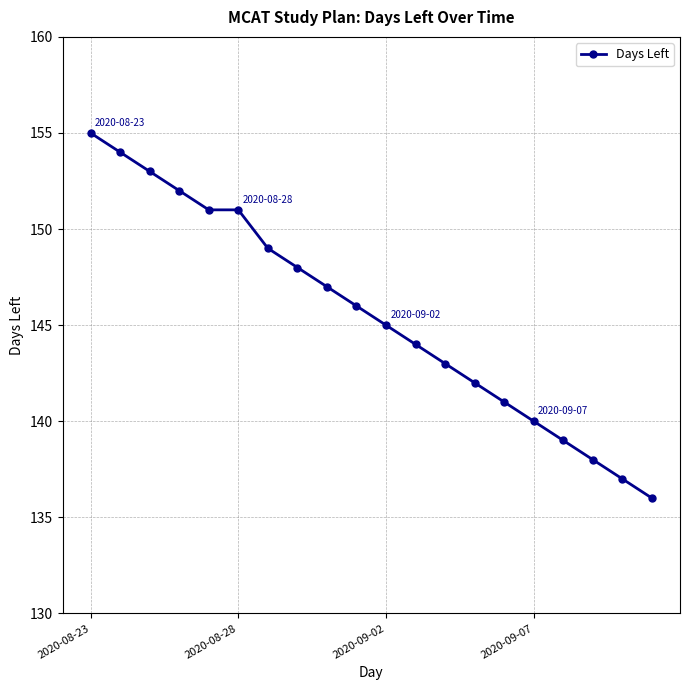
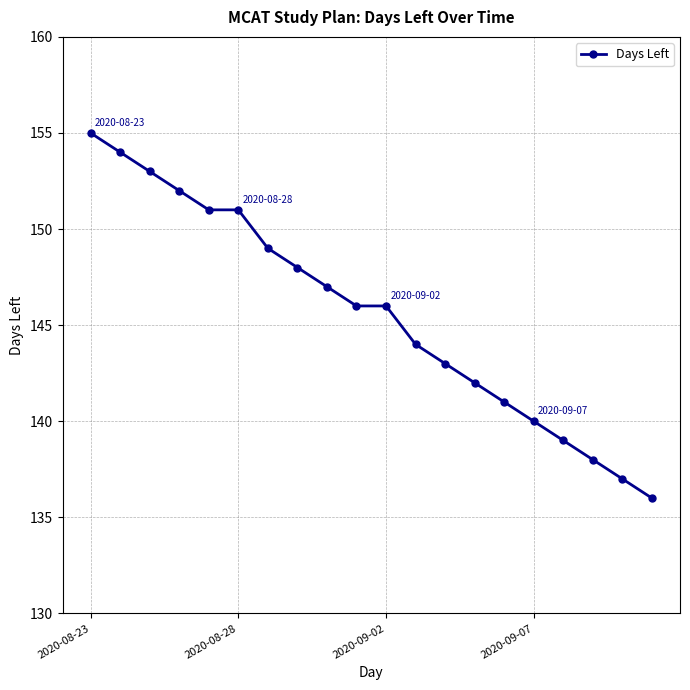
  {
-   "2020-09-02": 145
+   "2020-09-02": 146
  }
